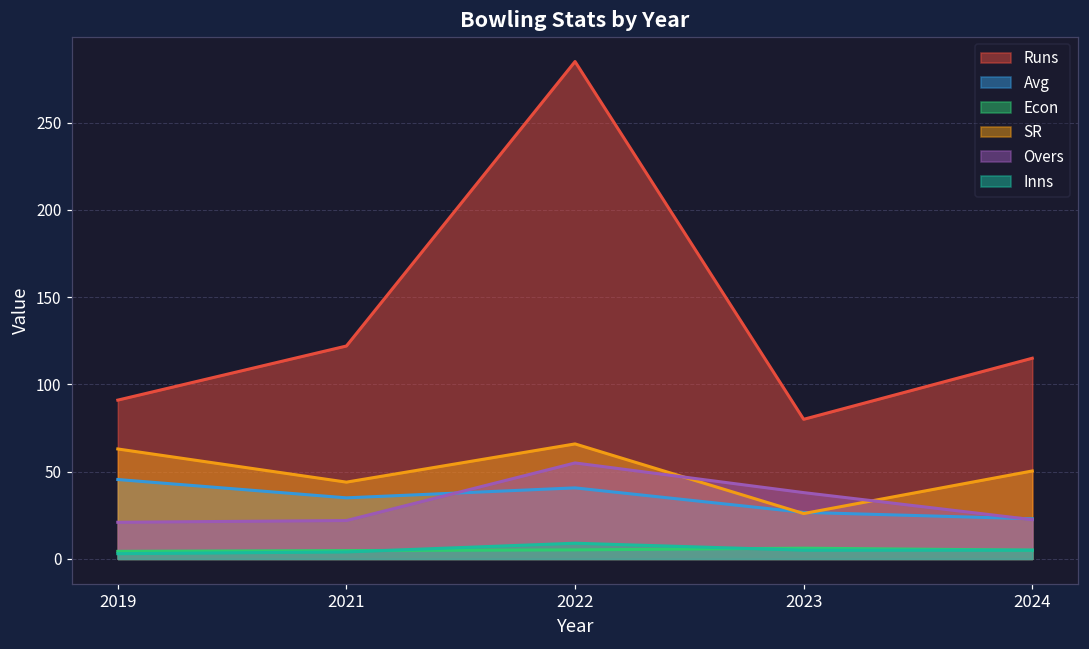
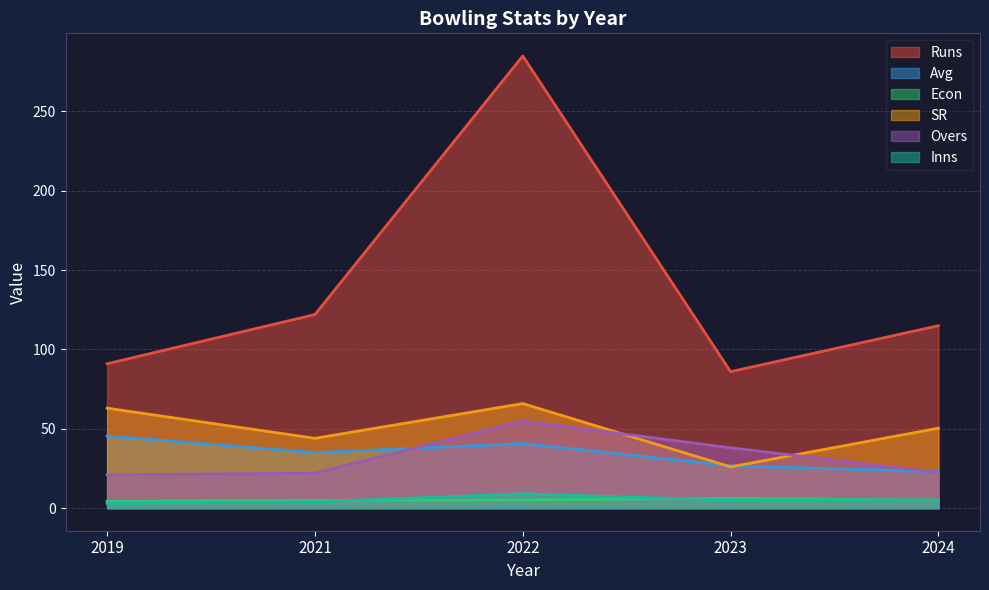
  {
    "Runs": {
      "2019": 91,
      "2021": 122,
      "2022": 285,
-     "2023": 80,
+     "2023": 86,
      "2024": 115
    },
    "SR": {
      "2019": 63,
      "2021": 44,
      "2022": 66,
      "2024": 50
    },
    "Overs": {
      "2019": 21,
      "2021": 22,
      "2022": 55,
      "2023": 38
    }
  }
